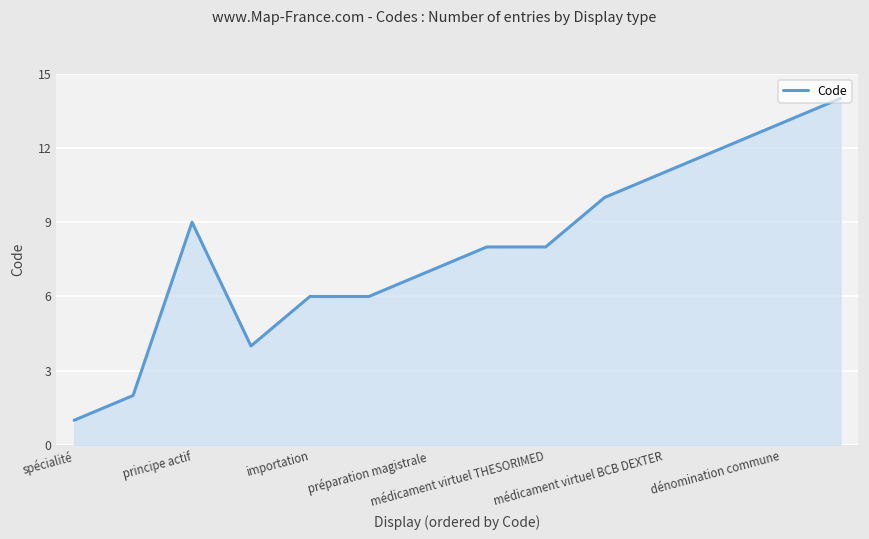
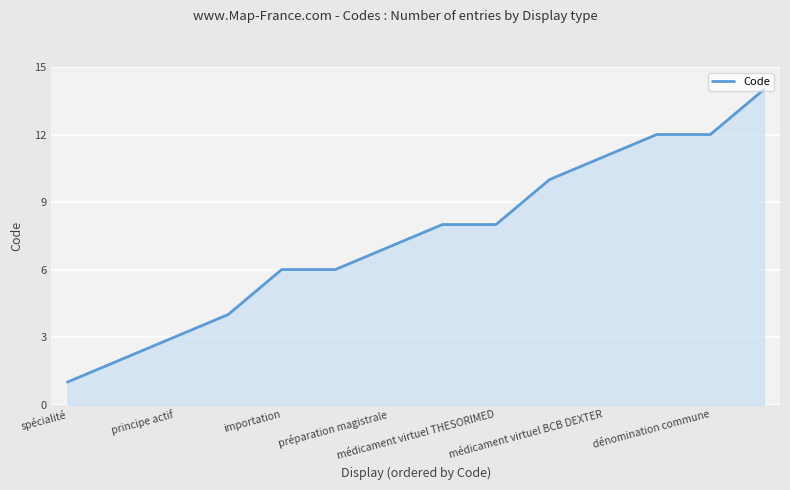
  {
    "spécialité": 1,
-   "principe actif": 9,
+   "principe actif": 3,
    "importation": 6,
    "préparation magistrale": 7,
    "médicament virtuel THESORIMED": 8,
    "médicament virtuel BCB DEXTER": 11,
-   "dénomination commune": 13
+   "dénomination commune": 12
  }
